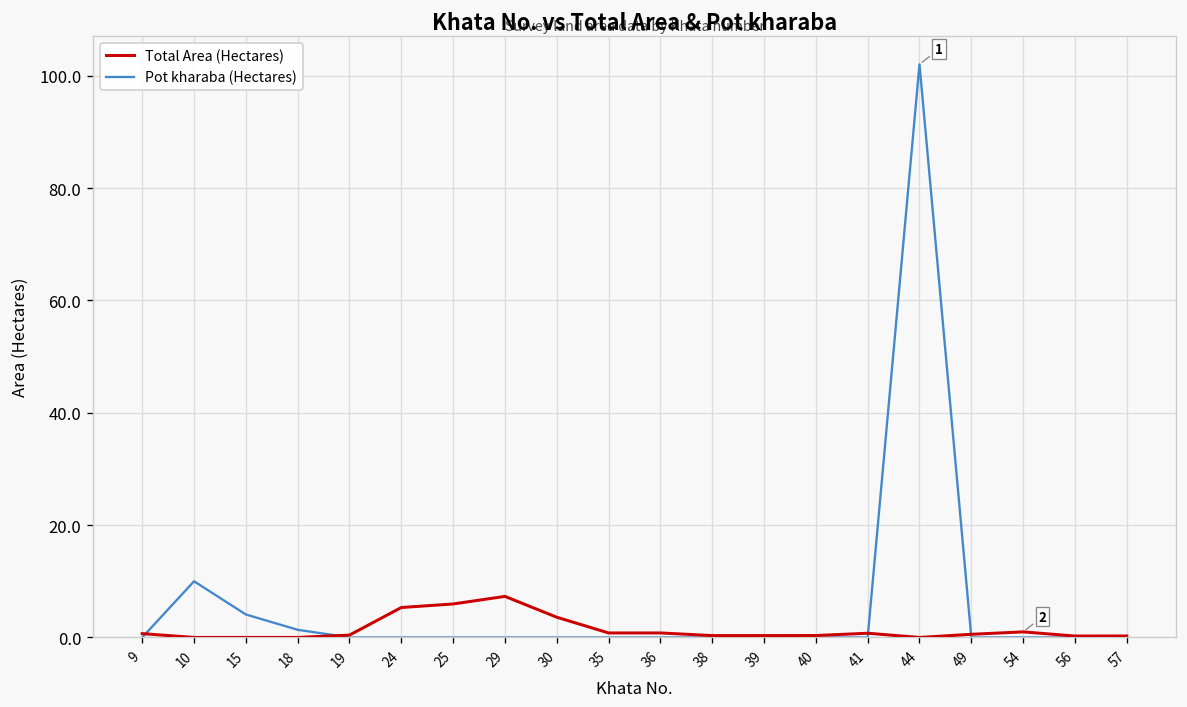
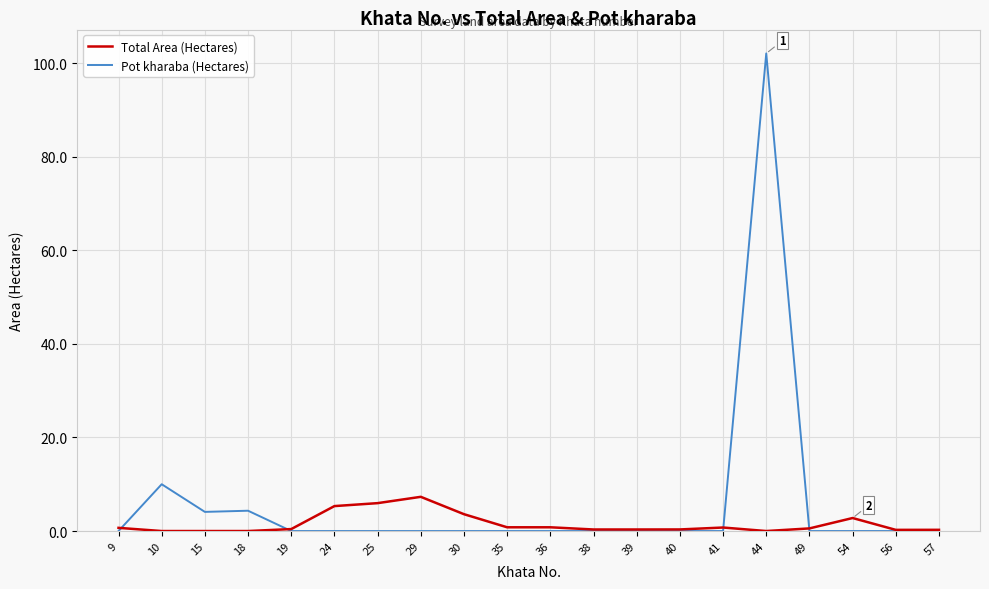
  {
    "Total Area (Hectares)": {
      "9": 1,
      "10": 0,
      "15": 0,
      "18": 0,
      "24": 5,
      "25": 6,
      "29": 7,
      "30": 4,
      "35": 1,
      "36": 1,
      "41": 1,
      "44": 0,
      "49": 1,
-     "54": 1
+     "54": 3
    },
    "Pot kharaba (Hectares)": {
      "9": 0,
      "10": 10,
      "15": 4,
-     "18": 1,
+     "18": 4,
      "24": 0,
      "25": 0,
      "29": 0,
      "30": 0,
      "35": 0,
      "36": 0,
      "41": 0,
      "49": 0,
      "54": 0
    }
  }
